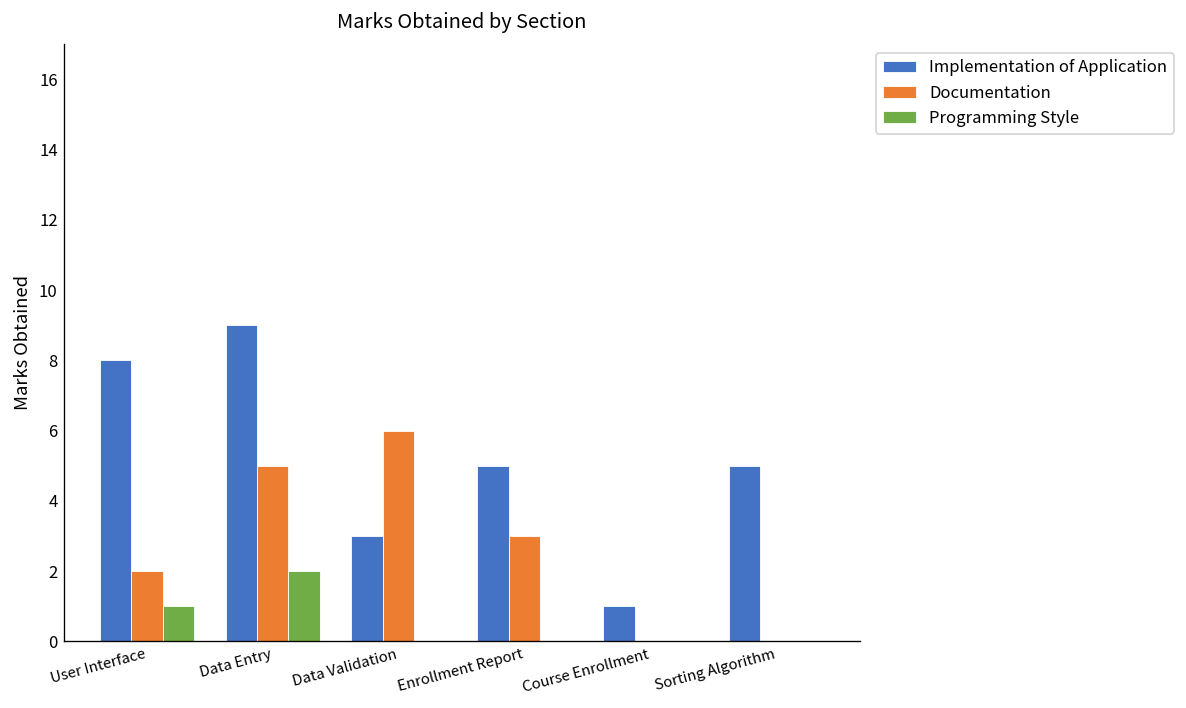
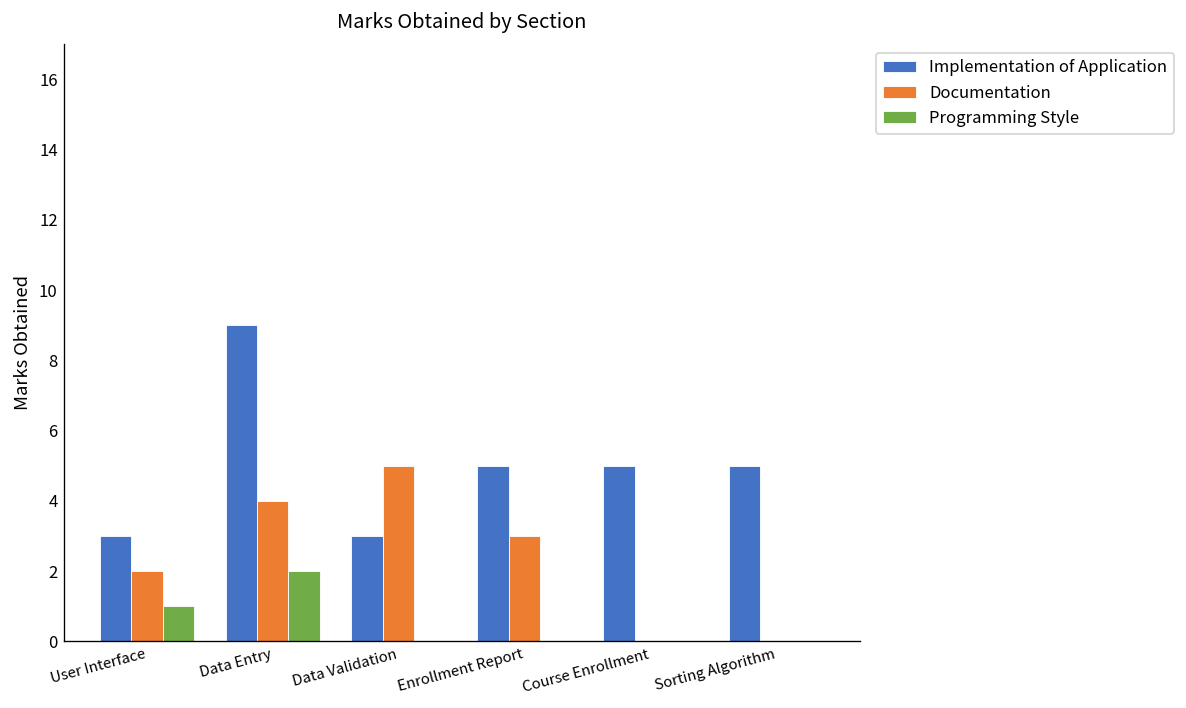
  {
    "Implementation of Application": {
-     "User Interface": 8,
+     "User Interface": 3,
      "Data Entry": 9,
      "Data Validation": 3,
      "Enrollment Report": 5,
-     "Course Enrollment": 1,
+     "Course Enrollment": 5,
      "Sorting Algorithm": 5
    },
    "Documentation": {
      "User Interface": 2,
-     "Data Entry": 5,
-     "Data Validation": 6,
+     "Data Entry": 4,
+     "Data Validation": 5,
      "Enrollment Report": 3,
      "Course Enrollment": 0,
      "Sorting Algorithm": 0
    },
    "Programming Style": {
      "User Interface": 1,
      "Data Entry": 2,
      "Data Validation": 0,
      "Enrollment Report": 0,
      "Course Enrollment": 0,
      "Sorting Algorithm": 0
    }
  }
